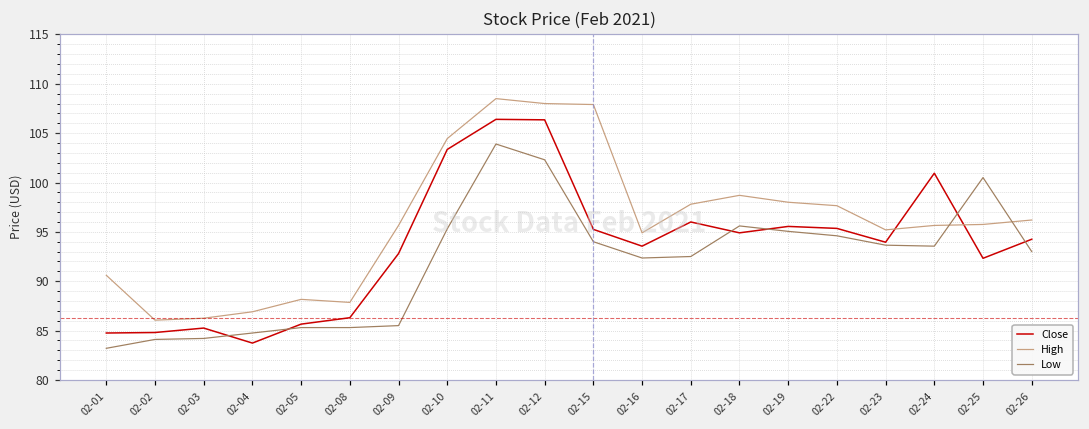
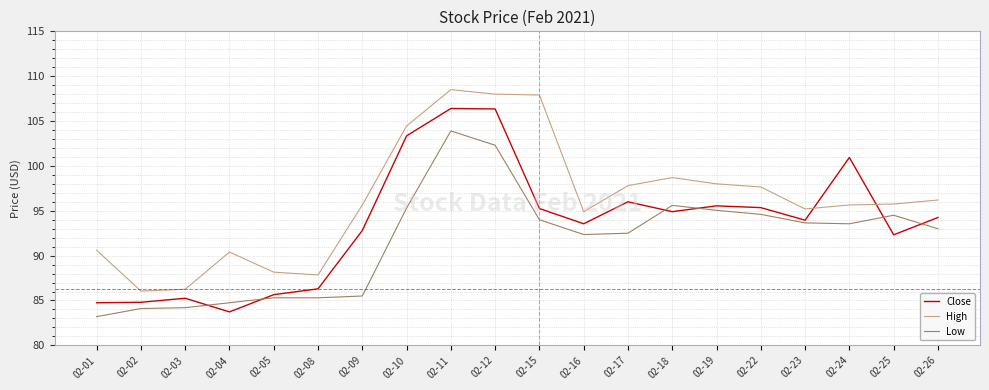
  {
    "Close": {
      "02-01": 85,
      "02-02": 85,
      "02-03": 85,
      "02-04": 84,
      "02-05": 86,
      "02-08": 86,
      "02-09": 93,
      "02-10": 103,
      "02-11": 106,
      "02-12": 106,
      "02-16": 94,
      "02-18": 95,
      "02-19": 96,
      "02-22": 95,
      "02-23": 94,
      "02-24": 101,
      "02-25": 92,
      "02-26": 94
    },
    "High": {
      "02-01": 91,
      "02-02": 86,
      "02-03": 86,
-     "02-04": 87,
+     "02-04": 90,
      "02-05": 88,
      "02-08": 88,
      "02-09": 96,
      "02-10": 104,
      "02-11": 109,
      "02-12": 108,
      "02-15": 108,
      "02-17": 98,
      "02-18": 99,
      "02-19": 98,
      "02-22": 98,
      "02-23": 95,
      "02-24": 96,
      "02-25": 96,
      "02-26": 96
    },
    "Low": {
      "02-01": 83,
      "02-02": 84,
      "02-03": 84,
      "02-04": 85,
      "02-05": 85,
      "02-08": 85,
      "02-09": 86,
      "02-11": 104,
      "02-12": 102,
      "02-15": 94,
      "02-16": 92,
      "02-17": 93,
      "02-18": 96,
      "02-19": 95,
      "02-22": 95,
      "02-23": 94,
      "02-24": 94,
-     "02-25": 101,
+     "02-25": 95,
      "02-26": 93
    }
  }
